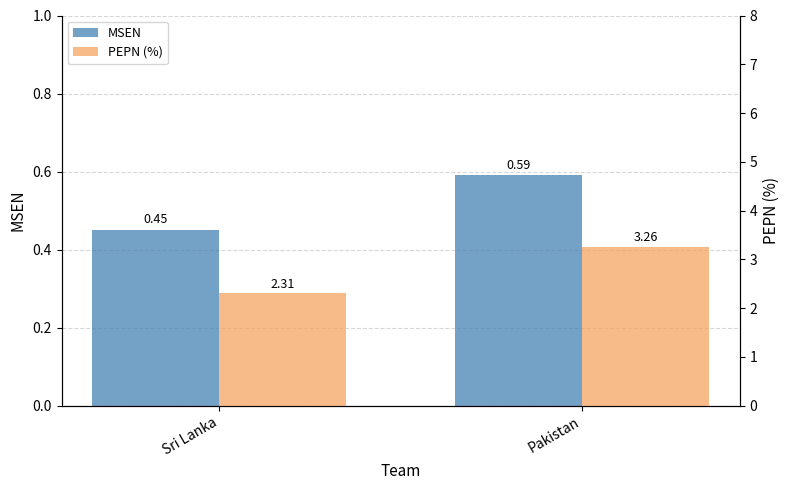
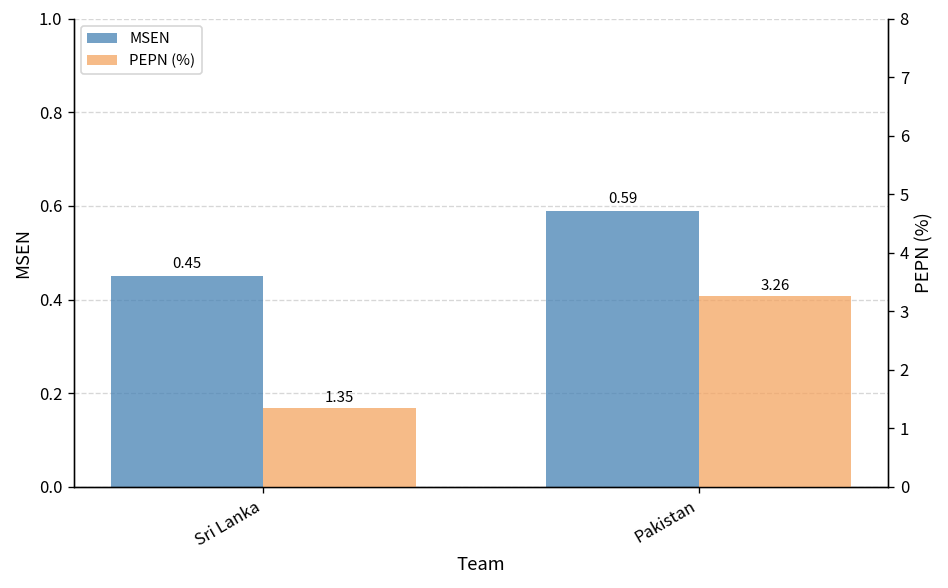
  {
    "MSEN": {
      "Sri Lanka": 0.45,
      "Pakistan": 0.59
    },
    "PEPN (%)": {
-     "Sri Lanka": 2.31,
+     "Sri Lanka": 1.35,
      "Pakistan": 3.26
    }
  }
